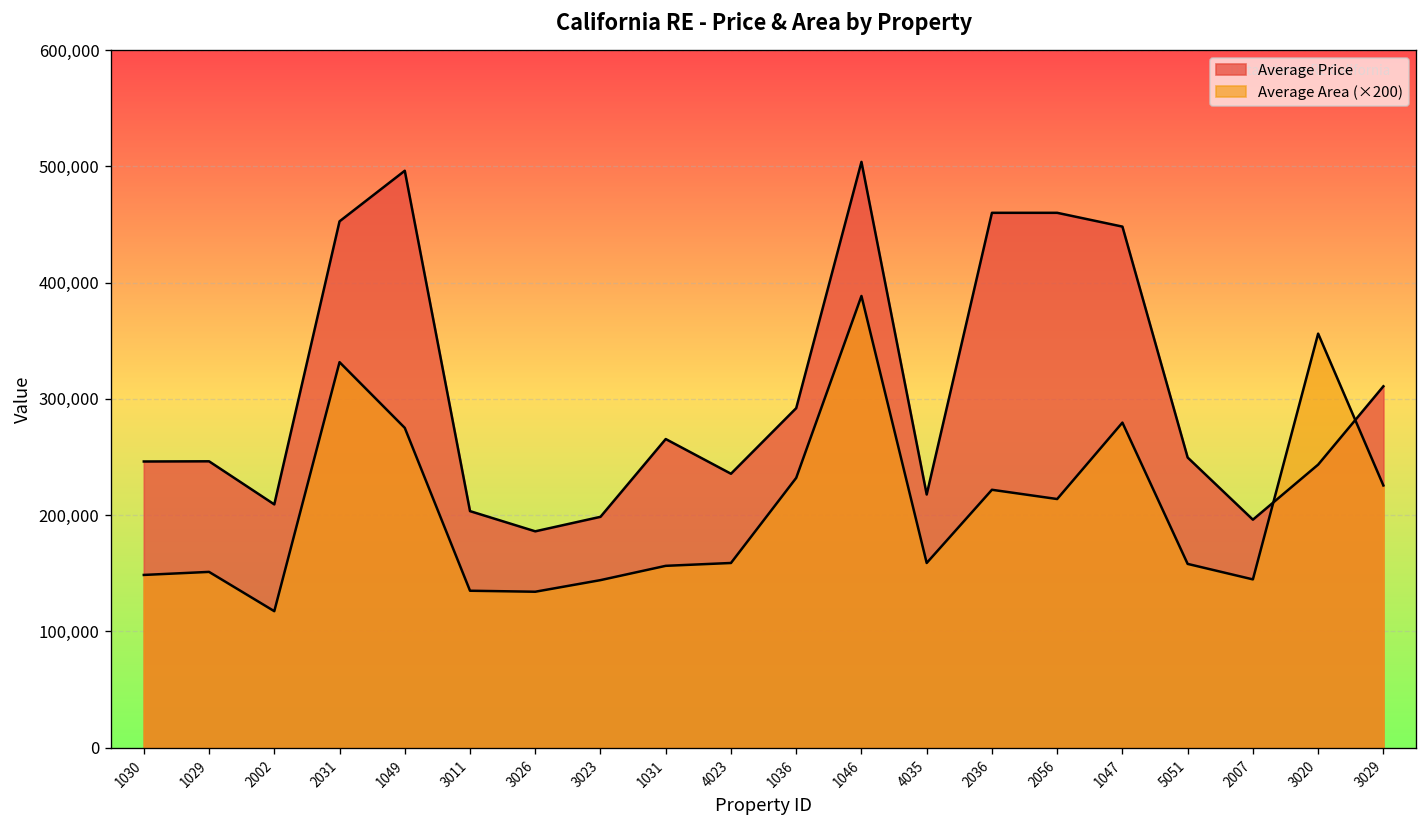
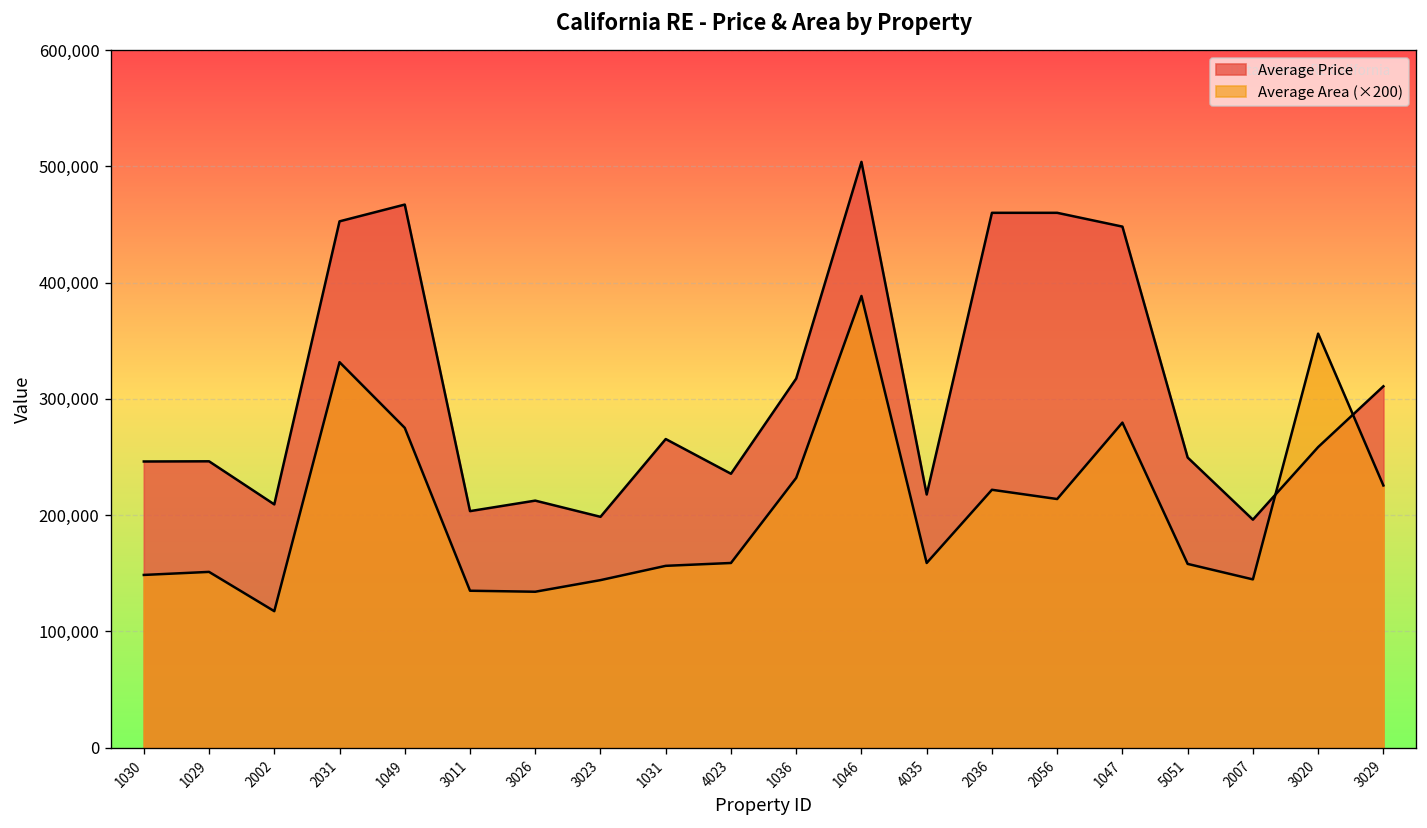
  {
    "Average Price": {
      "1030": "250,000",
      "1029": "250,000",
      "2002": "210,000",
      "2031": "450,000",
-     "1049": "500,000",
+     "1049": "470,000",
      "3011": "200,000",
-     "3026": "190,000",
+     "3026": "210,000",
      "3023": "200,000",
      "1031": "270,000",
      "4023": "240,000",
-     "1036": "290,000",
+     "1036": "320,000",
      "1046": "500,000",
      "4035": "220,000",
      "2036": "460,000",
      "2056": "460,000",
      "1047": "450,000",
      "5051": "250,000",
      "2007": "200,000",
-     "3020": "240,000",
+     "3020": "260,000",
      "3029": "310,000"
    },
    "Average Area (×200)": {
      "1030": "150,000",
      "1029": "150,000",
      "2002": "120,000",
      "2031": "330,000",
      "1049": "280,000",
      "3011": "140,000",
      "3026": "130,000",
      "3023": "140,000",
      "1031": "160,000",
      "4023": "160,000",
      "1036": "230,000",
      "1046": "390,000",
      "4035": "160,000",
      "2036": "220,000",
      "2056": "210,000",
      "1047": "280,000",
      "5051": "160,000",
      "2007": "140,000",
      "3020": "360,000",
      "3029": "230,000"
    }
  }
